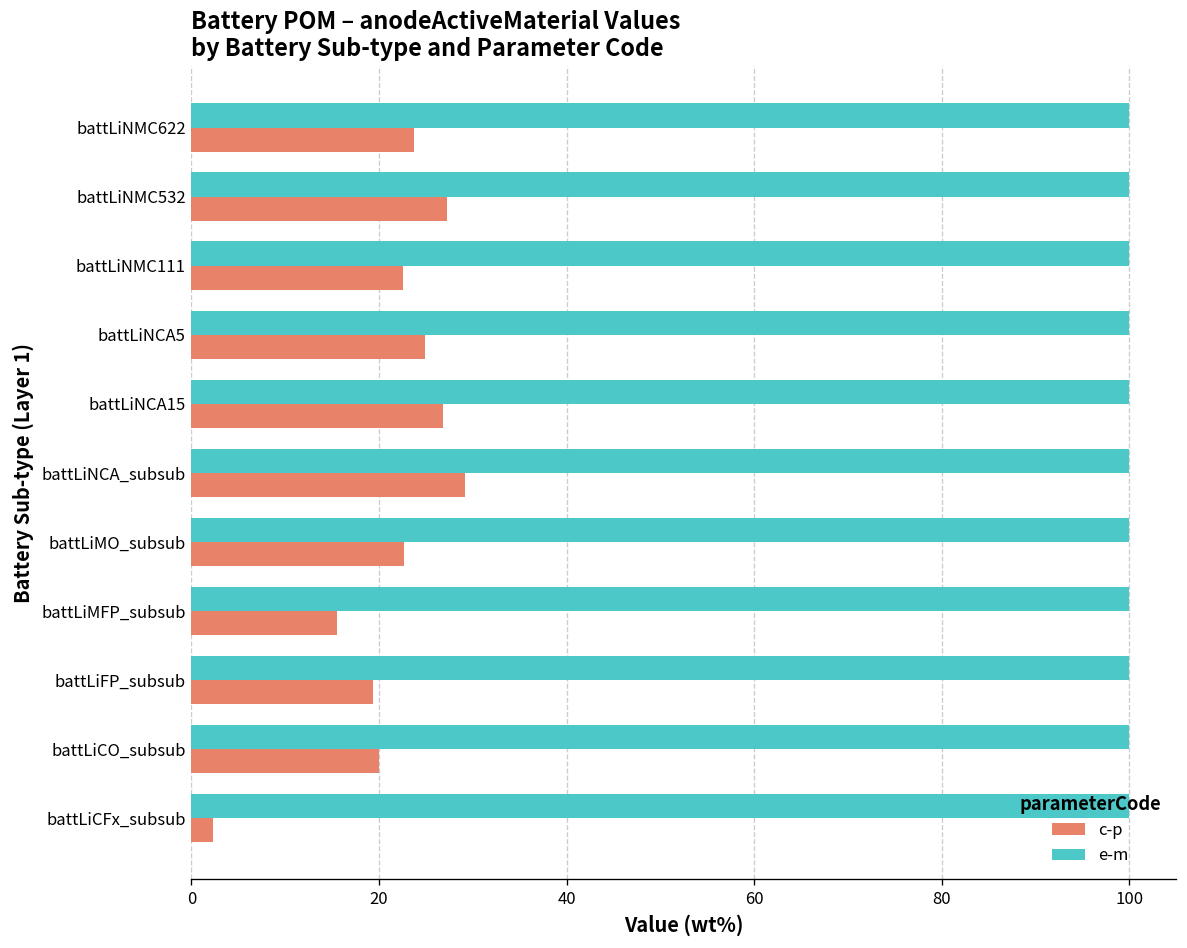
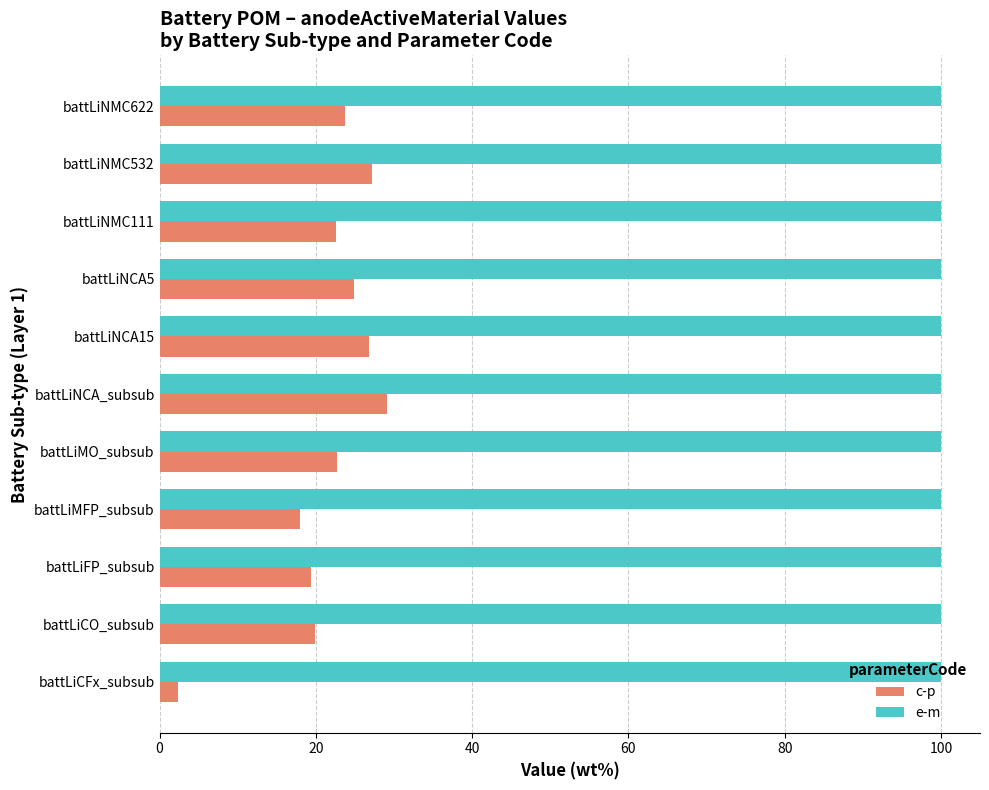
  {
    "c-p": {
      "battLiNMC622": 24,
      "battLiNMC532": 27,
      "battLiNMC111": 23,
      "battLiNCA5": 25,
      "battLiNCA15": 27,
      "battLiNCA_subsub": 29,
      "battLiMO_subsub": 23,
-     "battLiMFP_subsub": 15,
+     "battLiMFP_subsub": 18,
      "battLiFP_subsub": 19,
      "battLiCO_subsub": 20,
      "battLiCFx_subsub": 2
    },
    "e-m": {
      "battLiNMC622": 100,
      "battLiNMC532": 100,
      "battLiNMC111": 100,
      "battLiNCA5": 100,
      "battLiNCA15": 100,
      "battLiNCA_subsub": 100,
      "battLiMO_subsub": 100,
      "battLiMFP_subsub": 100,
      "battLiFP_subsub": 100,
      "battLiCO_subsub": 100,
      "battLiCFx_subsub": 100
    }
  }
